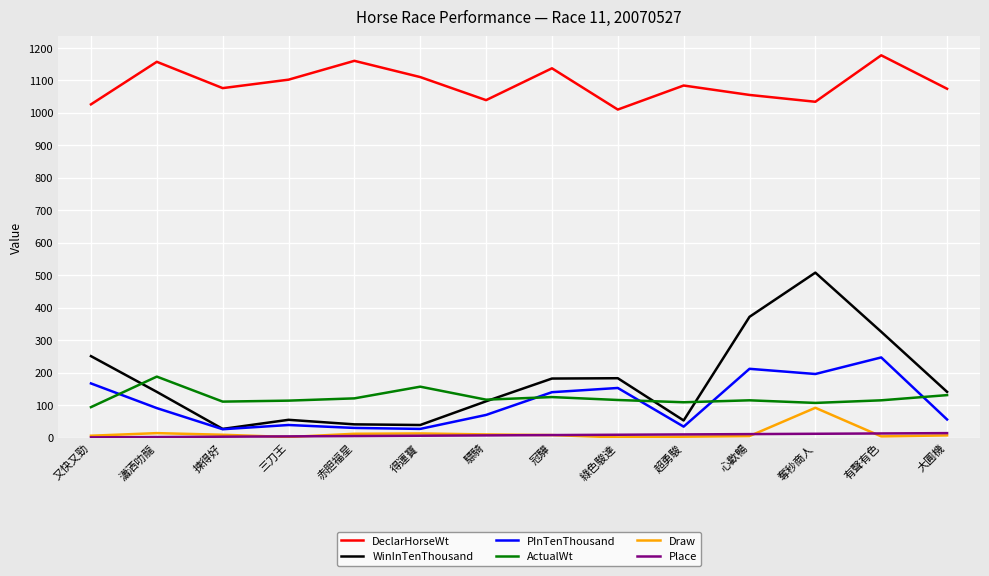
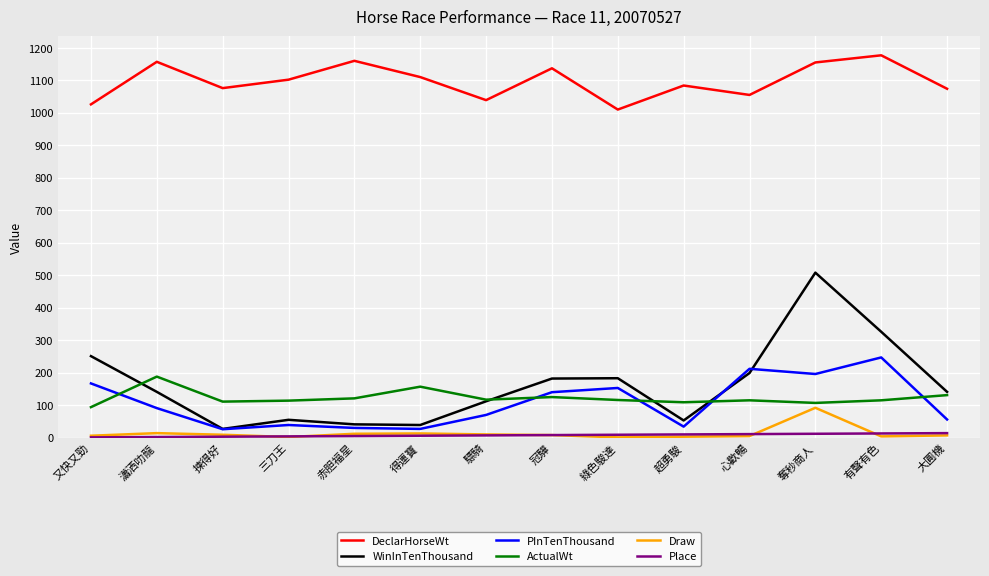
  {
    "DeclarHorseWt": {
      "又快又勁": 1030,
      "瀟洒叻龍": 1160,
      "揀得好": 1080,
      "三刀王": 1100,
      "赤胆福星": 1160,
      "得運寶": 1110,
      "驃騎": 1040,
      "冠驊": 1140,
      "綠色駿達": 1010,
      "超勇駿": 1080,
      "心歡暢": 1060,
-     "奪秒商人": 1030,
+     "奪秒商人": 1160,
      "有聲有色": 1180,
      "大圓機": 1070
    },
    "WinInTenThousand": {
      "又快又勁": 250,
      "瀟洒叻龍": 140,
      "三刀王": 60,
      "赤胆福星": 40,
      "得運寶": 40,
      "冠驊": 180,
      "綠色駿達": 180,
      "超勇駿": 50,
-     "心歡暢": 370,
+     "心歡暢": 200,
      "奪秒商人": 510,
      "有聲有色": 330,
      "大圓機": 140
    },
    "PInTenThousand": {
      "又快又勁": 170,
      "瀟洒叻龍": 90,
      "三刀王": 40,
      "赤胆福星": 30,
      "得運寶": 30,
      "驃騎": 70,
      "冠驊": 140,
      "綠色駿達": 150,
      "超勇駿": 30,
      "心歡暢": 210,
      "奪秒商人": 200,
      "有聲有色": 250,
      "大圓機": 60
    },
    "ActualWt": {
      "又快又勁": 90,
      "瀟洒叻龍": 190,
      "揀得好": 110,
      "三刀王": 110,
      "赤胆福星": 120,
      "得運寶": 160,
      "冠驊": 130,
      "綠色駿達": 120,
      "超勇駿": 110,
      "心歡暢": 120,
      "奪秒商人": 110,
      "有聲有色": 120,
      "大圓機": 130
    },
    "Draw": {
      "瀟洒叻龍": 10,
      "綠色駿達": 0,
      "奪秒商人": 90,
      "有聲有色": 0
    },
    "Place": {
      "瀟洒叻龍": 0,
      "綠色駿達": 10,
      "奪秒商人": 10,
      "有聲有色": 10
    }
  }
